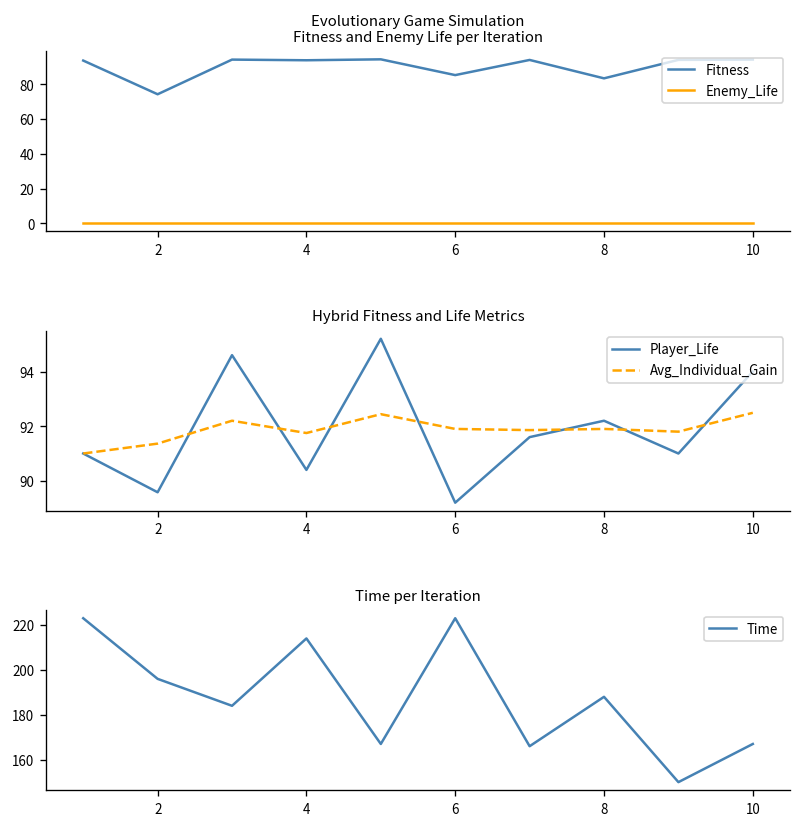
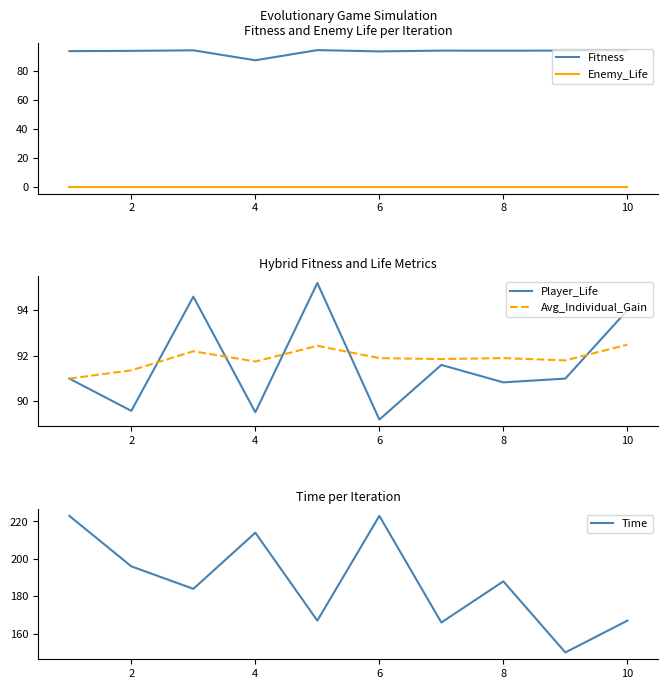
  {
    "Evolutionary Game Simulation Fitness and Enemy Life per Iteration": {
      "Fitness": {
-       "2": 74,
-       "4": 94,
-       "6": 85,
-       "8": 83
+       "2": 94,
+       "4": 87,
+       "6": 94,
+       "8": 94
      },
      "Enemy_Life": {
        "2": 0,
        "4": 0,
        "6": 0,
        "8": 0,
        "10": 0
      }
    },
    "Hybrid Fitness and Life Metrics": {
      "Player_Life": {
        "2": 89.6,
-       "4": 90.4,
+       "4": 89.5,
        "6": 89.2,
-       "8": 92.2
+       "8": 90.8
      },
      "Avg_Individual_Gain": {
        "2": 91.4,
        "4": 91.8,
        "6": 91.9,
        "8": 91.9,
        "10": 92.5
      }
    },
    "Time per Iteration": {
      "2": 196,
      "4": 214,
      "6": 223,
      "8": 188,
      "10": 167
    }
  }
